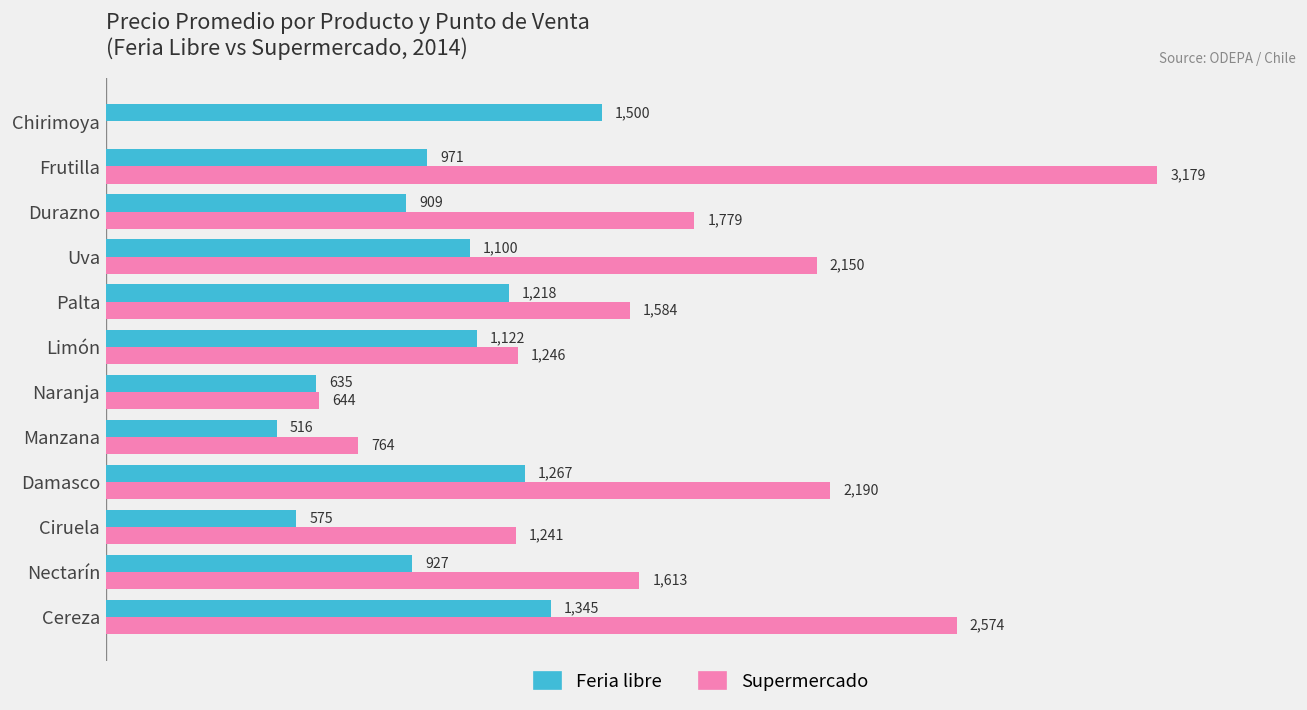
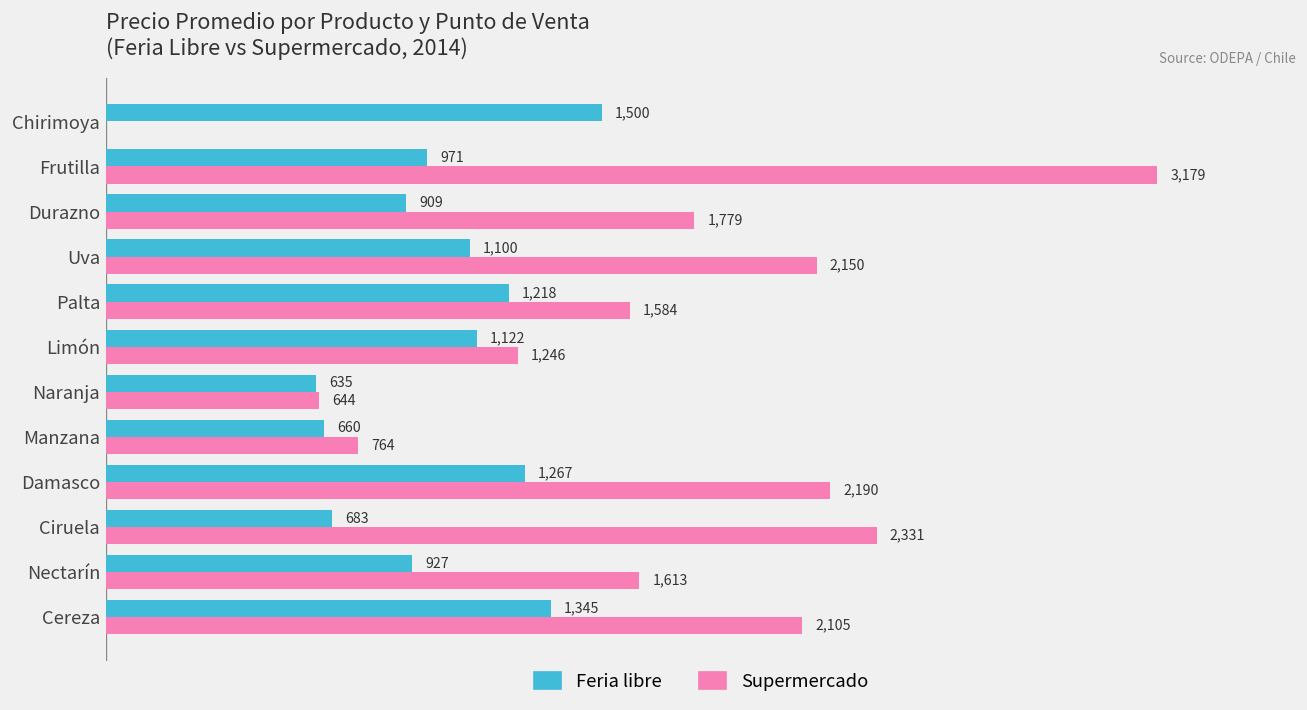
  {
    "Feria libre": {
      "Chirimoya": "1,500",
      "Frutilla": "971",
      "Durazno": "909",
      "Uva": "1,100",
      "Palta": "1,218",
      "Limón": "1,122",
      "Naranja": "635",
-     "Manzana": "516",
+     "Manzana": "660",
      "Damasco": "1,267",
-     "Ciruela": "575",
+     "Ciruela": "683",
      "Nectarín": "927",
      "Cereza": "1,345"
    },
    "Supermercado": {
      "Frutilla": "3,179",
      "Durazno": "1,779",
      "Uva": "2,150",
      "Palta": "1,584",
      "Limón": "1,246",
      "Naranja": "644",
      "Manzana": "764",
      "Damasco": "2,190",
-     "Ciruela": "1,241",
+     "Ciruela": "2,331",
      "Nectarín": "1,613",
-     "Cereza": "2,574"
+     "Cereza": "2,105"
    }
  }
